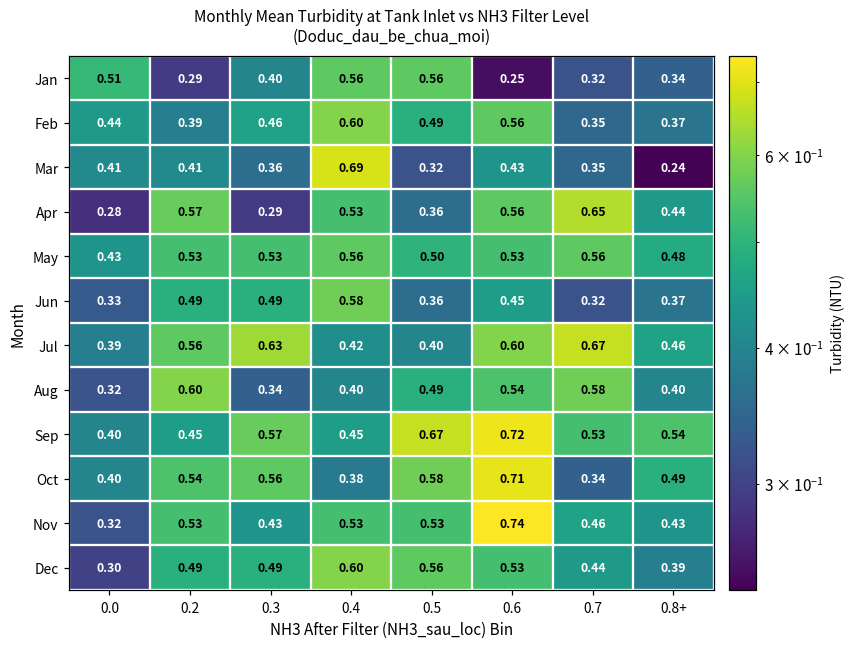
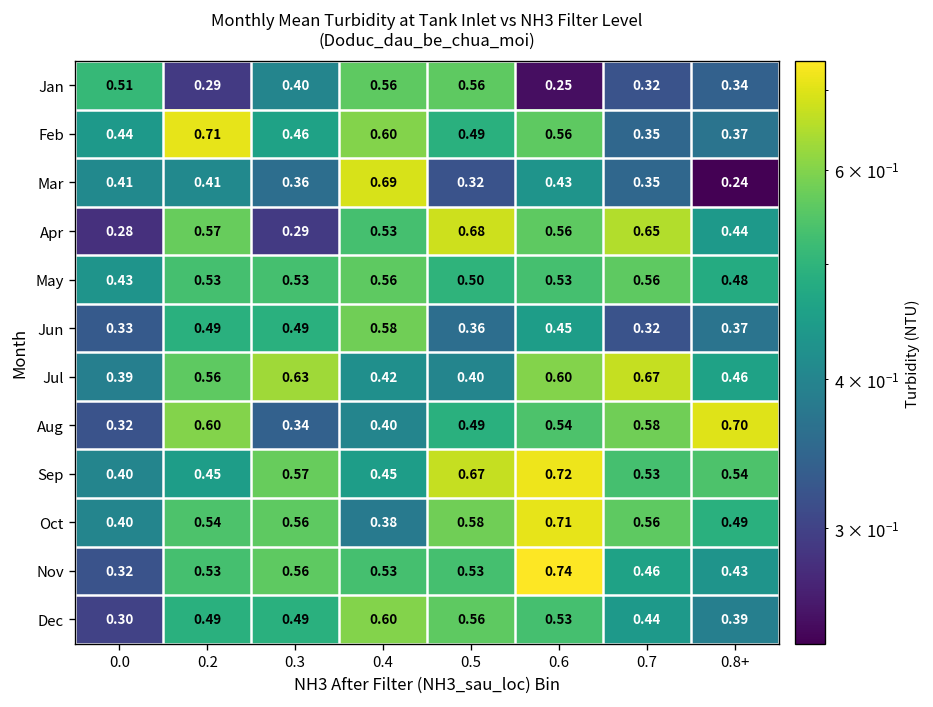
  {
    "Jan": {
      "0.0": 0.51,
      "0.2": 0.29,
      "0.3": 0.40,
      "0.4": 0.56,
      "0.5": 0.56,
      "0.6": 0.25,
      "0.7": 0.32,
      "0.8+": 0.34
    },
    "Feb": {
      "0.0": 0.44,
-     "0.2": 0.39,
+     "0.2": 0.71,
      "0.3": 0.46,
      "0.4": 0.60,
      "0.5": 0.49,
      "0.6": 0.56,
      "0.7": 0.35,
      "0.8+": 0.37
    },
    "Mar": {
      "0.0": 0.41,
      "0.2": 0.41,
      "0.3": 0.36,
      "0.4": 0.69,
      "0.5": 0.32,
      "0.6": 0.43,
      "0.7": 0.35,
      "0.8+": 0.24
    },
    "Apr": {
      "0.0": 0.28,
      "0.2": 0.57,
      "0.3": 0.29,
      "0.4": 0.53,
-     "0.5": 0.36,
+     "0.5": 0.68,
      "0.6": 0.56,
      "0.7": 0.65,
      "0.8+": 0.44
    },
    "May": {
      "0.0": 0.43,
      "0.2": 0.53,
      "0.3": 0.53,
      "0.4": 0.56,
      "0.5": 0.50,
      "0.6": 0.53,
      "0.7": 0.56,
      "0.8+": 0.48
    },
    "Jun": {
      "0.0": 0.33,
      "0.2": 0.49,
      "0.3": 0.49,
      "0.4": 0.58,
      "0.5": 0.36,
      "0.6": 0.45,
      "0.7": 0.32,
      "0.8+": 0.37
    },
    "Jul": {
      "0.0": 0.39,
      "0.2": 0.56,
      "0.3": 0.63,
      "0.4": 0.42,
      "0.5": 0.40,
      "0.6": 0.60,
      "0.7": 0.67,
      "0.8+": 0.46
    },
    "Aug": {
      "0.0": 0.32,
      "0.2": 0.60,
      "0.3": 0.34,
      "0.4": 0.40,
      "0.5": 0.49,
      "0.6": 0.54,
      "0.7": 0.58,
-     "0.8+": 0.40
+     "0.8+": 0.70
    },
    "Sep": {
      "0.0": 0.40,
      "0.2": 0.45,
      "0.3": 0.57,
      "0.4": 0.45,
      "0.5": 0.67,
      "0.6": 0.72,
      "0.7": 0.53,
      "0.8+": 0.54
    },
    "Oct": {
      "0.0": 0.40,
      "0.2": 0.54,
      "0.3": 0.56,
      "0.4": 0.38,
      "0.5": 0.58,
      "0.6": 0.71,
-     "0.7": 0.34,
+     "0.7": 0.56,
      "0.8+": 0.49
    },
    "Nov": {
      "0.0": 0.32,
      "0.2": 0.53,
-     "0.3": 0.43,
+     "0.3": 0.56,
      "0.4": 0.53,
      "0.5": 0.53,
      "0.6": 0.74,
      "0.7": 0.46,
      "0.8+": 0.43
    },
    "Dec": {
      "0.0": 0.30,
      "0.2": 0.49,
      "0.3": 0.49,
      "0.4": 0.60,
      "0.5": 0.56,
      "0.6": 0.53,
      "0.7": 0.44,
      "0.8+": 0.39
    }
  }
